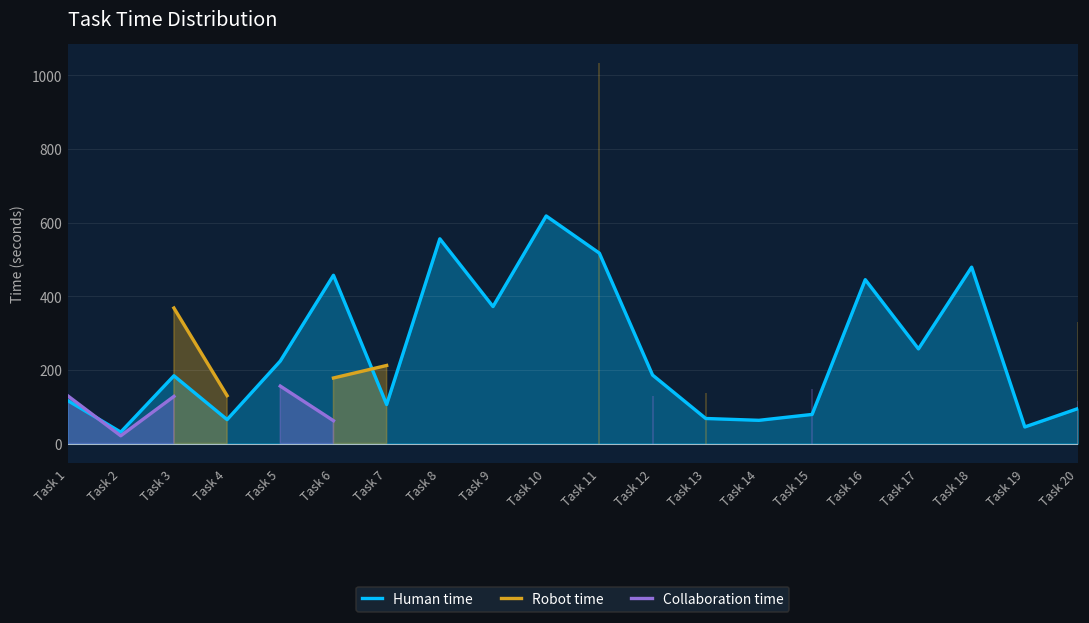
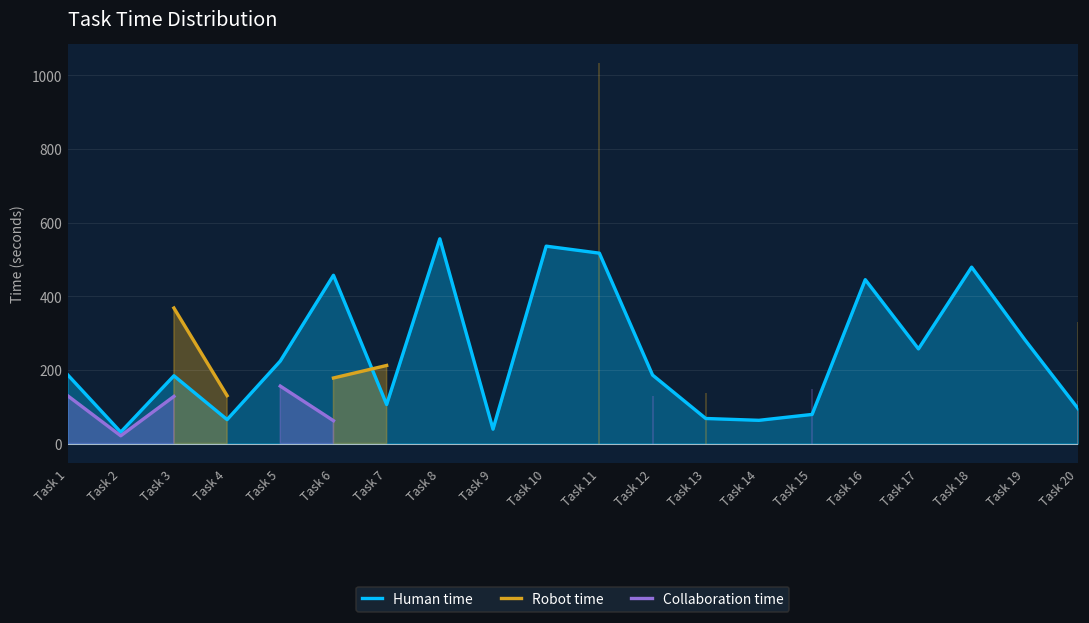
  {
    "Human time": {
-     "Task 1": 120,
+     "Task 1": 190,
      "Task 2": 30,
      "Task 3": 180,
      "Task 4": 70,
      "Task 5": 220,
      "Task 6": 460,
      "Task 7": 110,
      "Task 8": 560,
-     "Task 9": 370,
-     "Task 10": 620,
+     "Task 9": 40,
+     "Task 10": 540,
      "Task 11": 520,
      "Task 12": 190,
      "Task 13": 70,
      "Task 14": 60,
      "Task 15": 80,
      "Task 16": 450,
      "Task 17": 260,
      "Task 18": 480,
-     "Task 19": 50,
+     "Task 19": 280,
      "Task 20": 100
    },
    "Robot time": {
      "Task 3": 370,
      "Task 4": 130,
      "Task 6": 180,
      "Task 7": 210,
      "Task 11": 1030,
      "Task 13": 140,
      "Task 20": 330
    },
    "Collaboration time": {
      "Task 1": 130,
      "Task 2": 20,
      "Task 3": 130,
      "Task 5": 160,
      "Task 6": 60,
      "Task 12": 130,
      "Task 15": 150,
      "Task 20": 120
    }
  }
